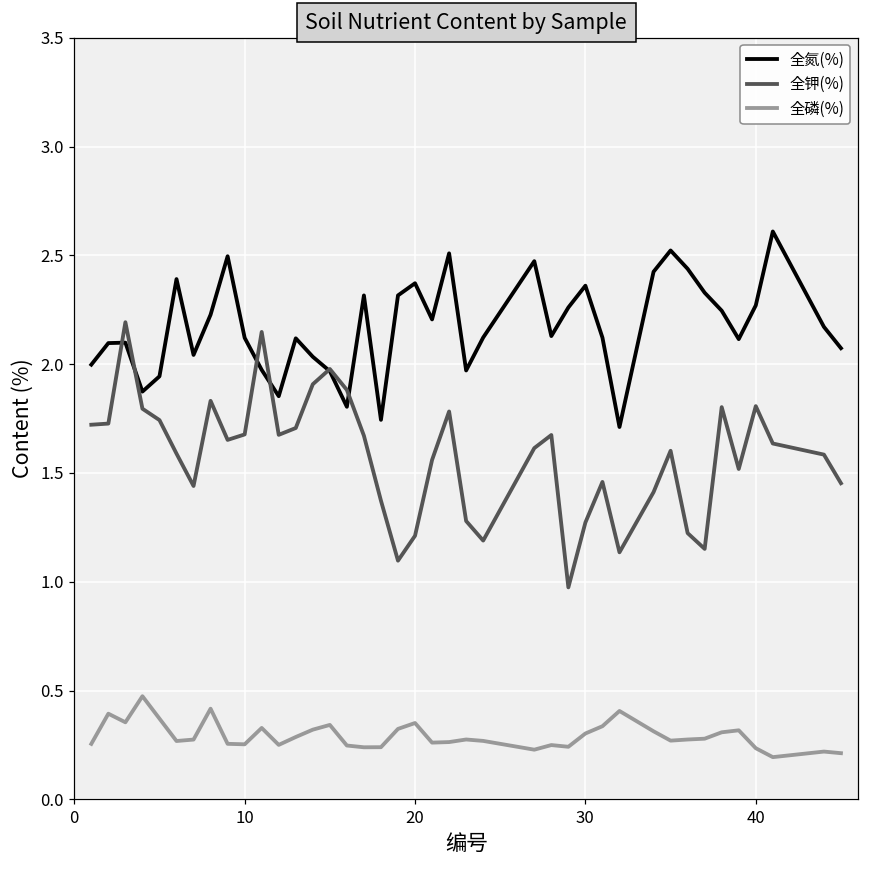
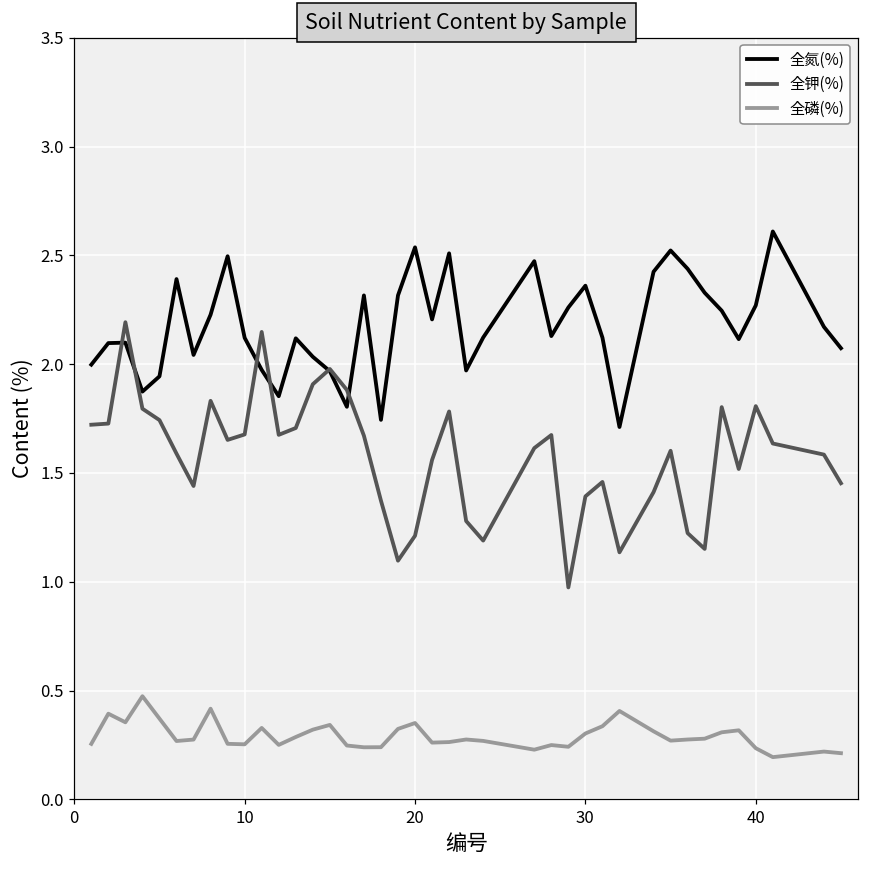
  {
    "全氮(%)": {
      "10": 2.12,
-     "20": 2.37,
+     "20": 2.54,
      "30": 2.36,
      "40": 2.27
    },
    "全钾(%)": {
      "10": 1.68,
      "20": 1.21,
-     "30": 1.27,
+     "30": 1.39,
      "40": 1.81
    },
    "全磷(%)": {
      "10": 0.25,
      "20": 0.35,
      "30": 0.30,
      "40": 0.24
    }
  }
